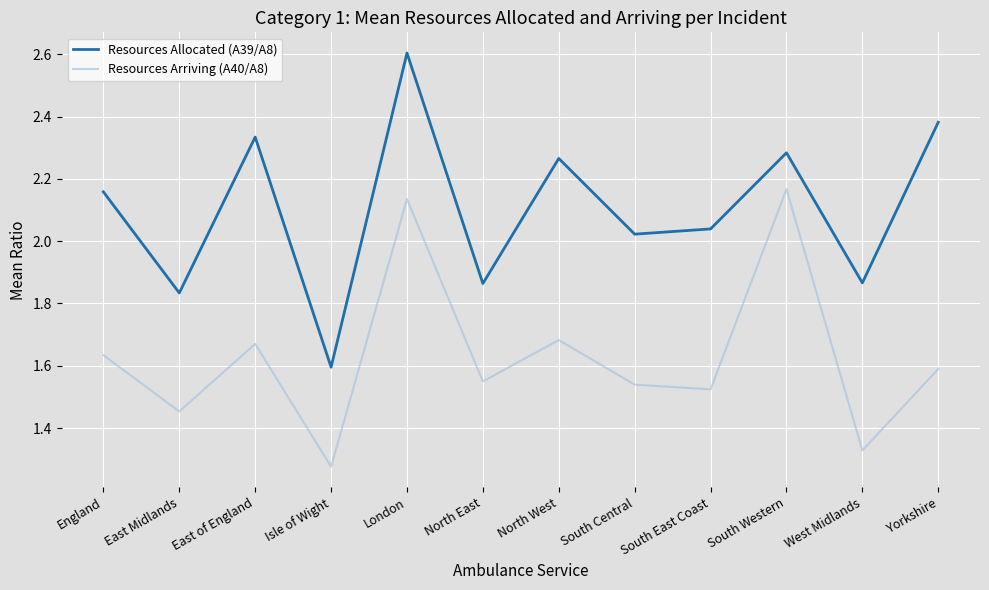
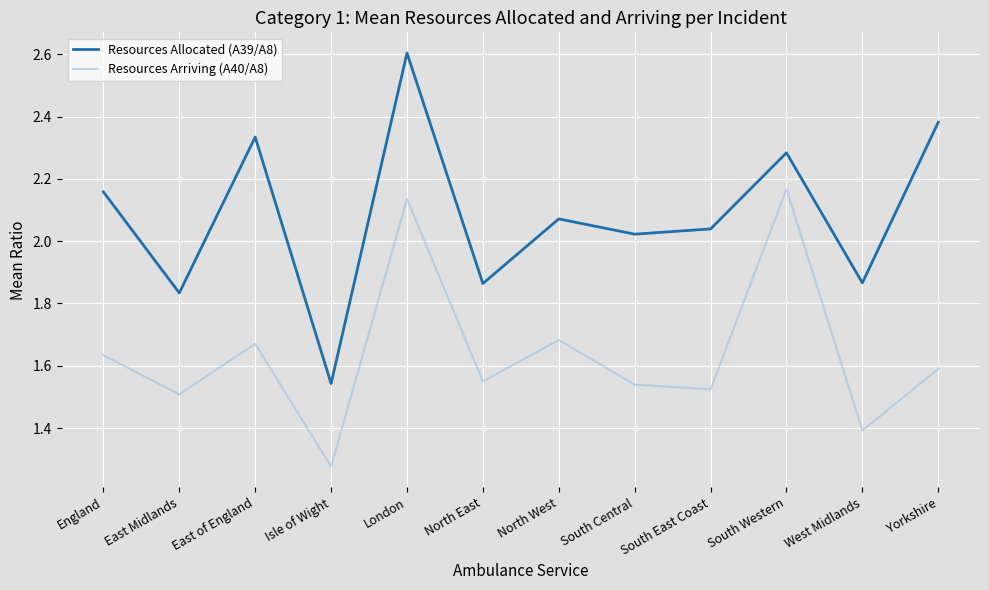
  {
    "Resources Allocated (A39/A8)": {
      "England": 2.16,
      "East Midlands": 1.83,
      "East of England": 2.33,
-     "Isle of Wight": 1.60,
+     "Isle of Wight": 1.54,
      "London": 2.60,
      "North East": 1.86,
-     "North West": 2.27,
+     "North West": 2.07,
      "South Central": 2.02,
      "South East Coast": 2.04,
      "South Western": 2.28,
      "West Midlands": 1.87,
      "Yorkshire": 2.38
    },
    "Resources Arriving (A40/A8)": {
      "England": 1.63,
-     "East Midlands": 1.45,
+     "East Midlands": 1.51,
      "East of England": 1.67,
      "Isle of Wight": 1.28,
      "London": 2.14,
      "North East": 1.55,
      "North West": 1.68,
      "South Central": 1.54,
      "South East Coast": 1.52,
      "South Western": 2.17,
-     "West Midlands": 1.33,
+     "West Midlands": 1.39,
      "Yorkshire": 1.59
    }
  }
